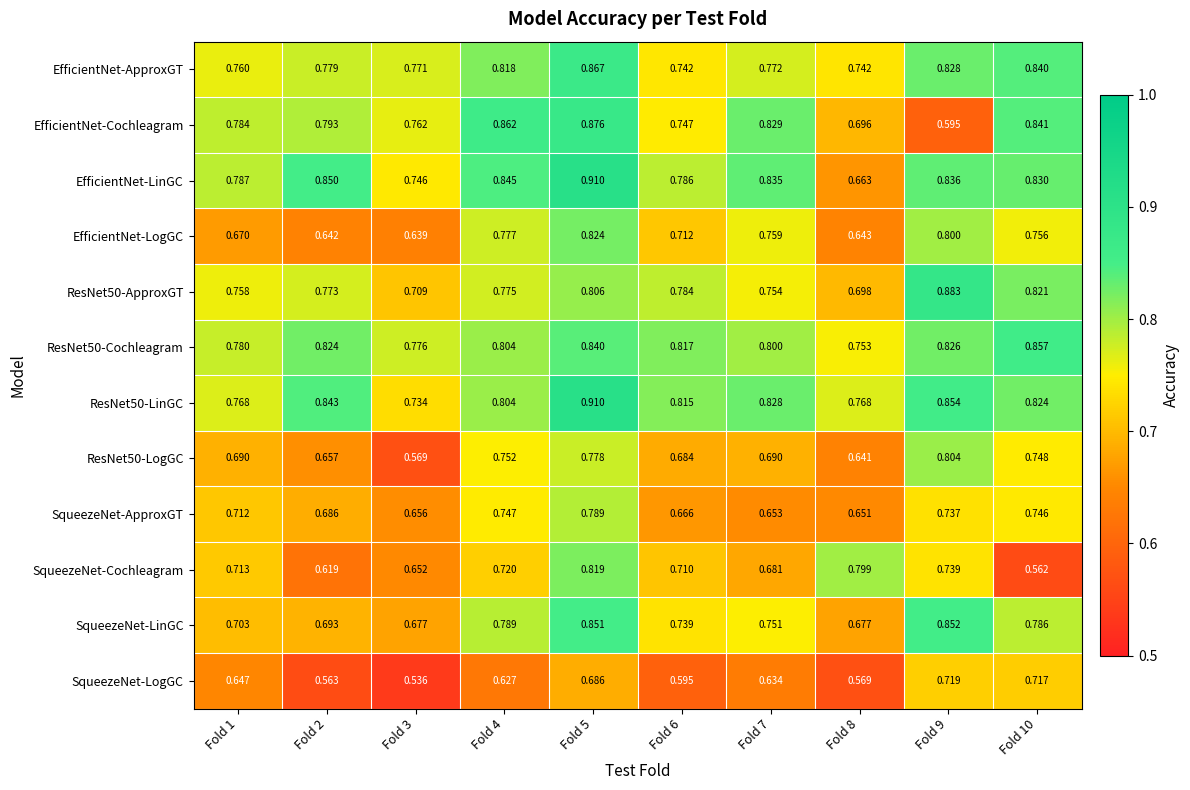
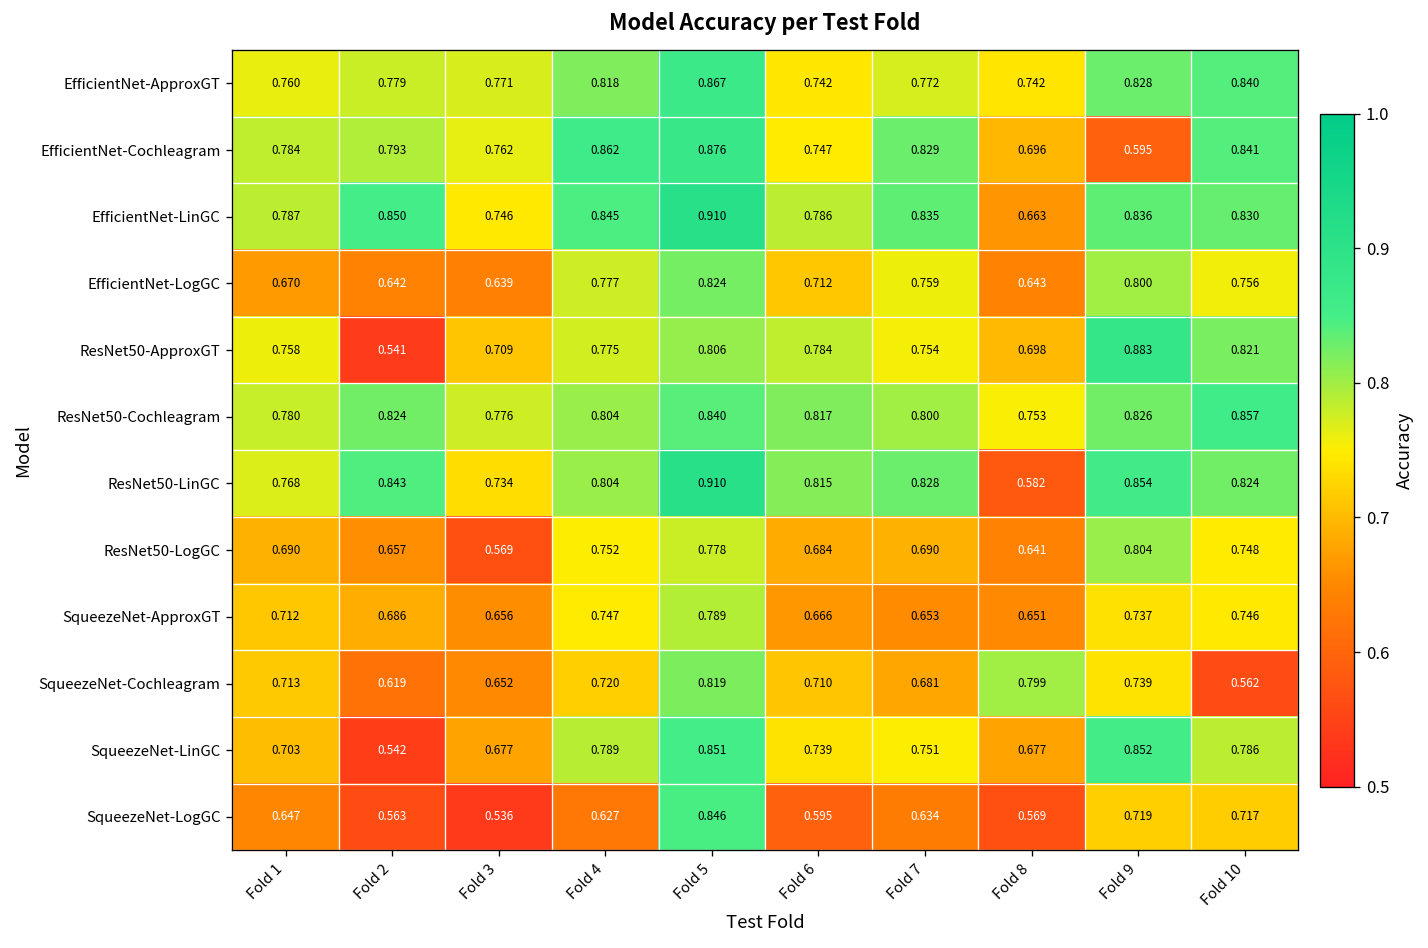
  {
    "EfficientNet-ApproxGT": {
      "Fold 1": 0.760,
      "Fold 2": 0.779,
      "Fold 3": 0.771,
      "Fold 4": 0.818,
      "Fold 5": 0.867,
      "Fold 6": 0.742,
      "Fold 7": 0.772,
      "Fold 8": 0.742,
      "Fold 9": 0.828,
      "Fold 10": 0.840
    },
    "EfficientNet-Cochleagram": {
      "Fold 1": 0.784,
      "Fold 2": 0.793,
      "Fold 3": 0.762,
      "Fold 4": 0.862,
      "Fold 5": 0.876,
      "Fold 6": 0.747,
      "Fold 7": 0.829,
      "Fold 8": 0.696,
      "Fold 9": 0.595,
      "Fold 10": 0.841
    },
    "EfficientNet-LinGC": {
      "Fold 1": 0.787,
      "Fold 2": 0.850,
      "Fold 3": 0.746,
      "Fold 4": 0.845,
      "Fold 5": 0.910,
      "Fold 6": 0.786,
      "Fold 7": 0.835,
      "Fold 8": 0.663,
      "Fold 9": 0.836,
      "Fold 10": 0.830
    },
    "EfficientNet-LogGC": {
      "Fold 1": 0.670,
      "Fold 2": 0.642,
      "Fold 3": 0.639,
      "Fold 4": 0.777,
      "Fold 5": 0.824,
      "Fold 6": 0.712,
      "Fold 7": 0.759,
      "Fold 8": 0.643,
      "Fold 9": 0.800,
      "Fold 10": 0.756
    },
    "ResNet50-ApproxGT": {
      "Fold 1": 0.758,
-     "Fold 2": 0.773,
+     "Fold 2": 0.541,
      "Fold 3": 0.709,
      "Fold 4": 0.775,
      "Fold 5": 0.806,
      "Fold 6": 0.784,
      "Fold 7": 0.754,
      "Fold 8": 0.698,
      "Fold 9": 0.883,
      "Fold 10": 0.821
    },
    "ResNet50-Cochleagram": {
      "Fold 1": 0.780,
      "Fold 2": 0.824,
      "Fold 3": 0.776,
      "Fold 4": 0.804,
      "Fold 5": 0.840,
      "Fold 6": 0.817,
      "Fold 7": 0.800,
      "Fold 8": 0.753,
      "Fold 9": 0.826,
      "Fold 10": 0.857
    },
    "ResNet50-LinGC": {
      "Fold 1": 0.768,
      "Fold 2": 0.843,
      "Fold 3": 0.734,
      "Fold 4": 0.804,
      "Fold 5": 0.910,
      "Fold 6": 0.815,
      "Fold 7": 0.828,
-     "Fold 8": 0.768,
+     "Fold 8": 0.582,
      "Fold 9": 0.854,
      "Fold 10": 0.824
    },
    "ResNet50-LogGC": {
      "Fold 1": 0.690,
      "Fold 2": 0.657,
      "Fold 3": 0.569,
      "Fold 4": 0.752,
      "Fold 5": 0.778,
      "Fold 6": 0.684,
      "Fold 7": 0.690,
      "Fold 8": 0.641,
      "Fold 9": 0.804,
      "Fold 10": 0.748
    },
    "SqueezeNet-ApproxGT": {
      "Fold 1": 0.712,
      "Fold 2": 0.686,
      "Fold 3": 0.656,
      "Fold 4": 0.747,
      "Fold 5": 0.789,
      "Fold 6": 0.666,
      "Fold 7": 0.653,
      "Fold 8": 0.651,
      "Fold 9": 0.737,
      "Fold 10": 0.746
    },
    "SqueezeNet-Cochleagram": {
      "Fold 1": 0.713,
      "Fold 2": 0.619,
      "Fold 3": 0.652,
      "Fold 4": 0.720,
      "Fold 5": 0.819,
      "Fold 6": 0.710,
      "Fold 7": 0.681,
      "Fold 8": 0.799,
      "Fold 9": 0.739,
      "Fold 10": 0.562
    },
    "SqueezeNet-LinGC": {
      "Fold 1": 0.703,
-     "Fold 2": 0.693,
+     "Fold 2": 0.542,
      "Fold 3": 0.677,
      "Fold 4": 0.789,
      "Fold 5": 0.851,
      "Fold 6": 0.739,
      "Fold 7": 0.751,
      "Fold 8": 0.677,
      "Fold 9": 0.852,
      "Fold 10": 0.786
    },
    "SqueezeNet-LogGC": {
      "Fold 1": 0.647,
      "Fold 2": 0.563,
      "Fold 3": 0.536,
      "Fold 4": 0.627,
-     "Fold 5": 0.686,
+     "Fold 5": 0.846,
      "Fold 6": 0.595,
      "Fold 7": 0.634,
      "Fold 8": 0.569,
      "Fold 9": 0.719,
      "Fold 10": 0.717
    }
  }
